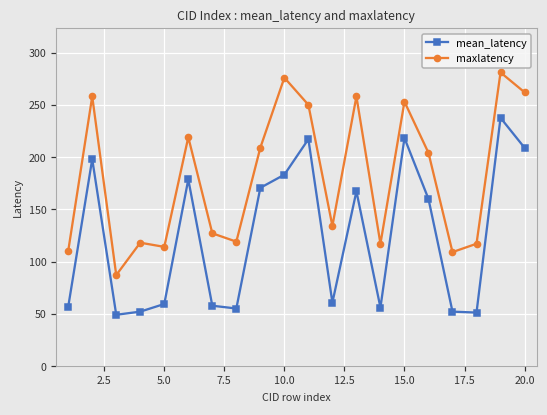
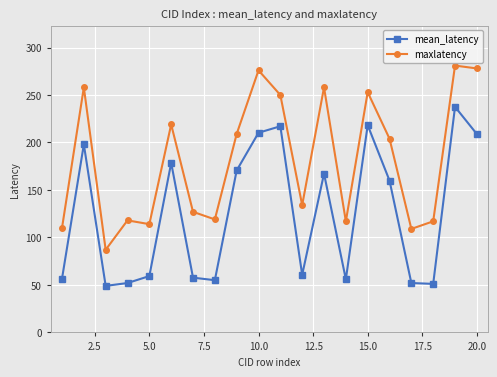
  {
    "mean_latency": {
      "5.0": 60,
-     "10.0": 180,
+     "10.0": 210,
      "15.0": 220,
      "20.0": 210
    },
    "maxlatency": {
      "5.0": 110,
      "10.0": 280,
      "15.0": 250,
-     "20.0": 260
+     "20.0": 280
    }
  }
